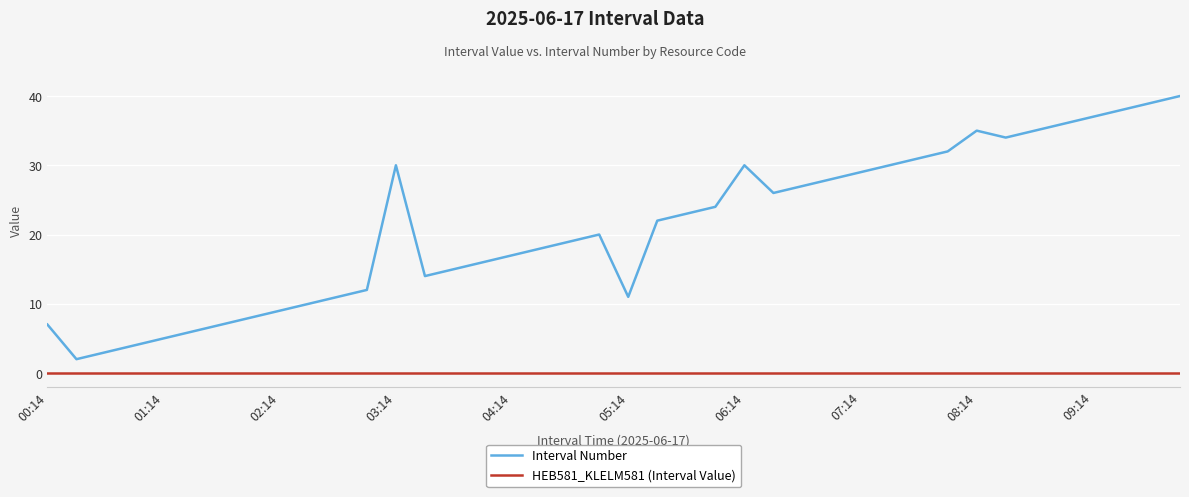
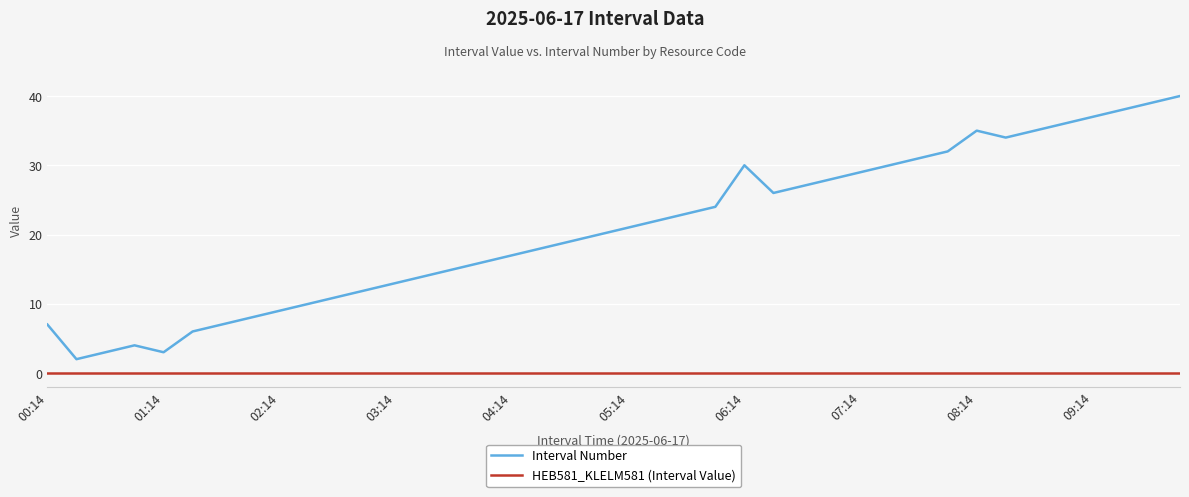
  {
    "Interval Number": {
      "00:14": 7,
-     "01:14": 5,
+     "01:14": 3,
      "02:14": 9,
-     "03:14": 30,
+     "03:14": 13,
      "04:14": 17,
-     "05:14": 11,
+     "05:14": 21,
      "06:14": 30,
      "07:14": 29,
      "08:14": 35,
      "09:14": 37
    },
    "HEB581_KLELM581 (Interval Value)": {
      "00:14": 0,
      "01:14": 0,
      "02:14": 0,
      "03:14": 0,
      "04:14": 0,
      "05:14": 0,
      "06:14": 0,
      "07:14": 0,
      "08:14": 0,
      "09:14": 0
    }
  }
